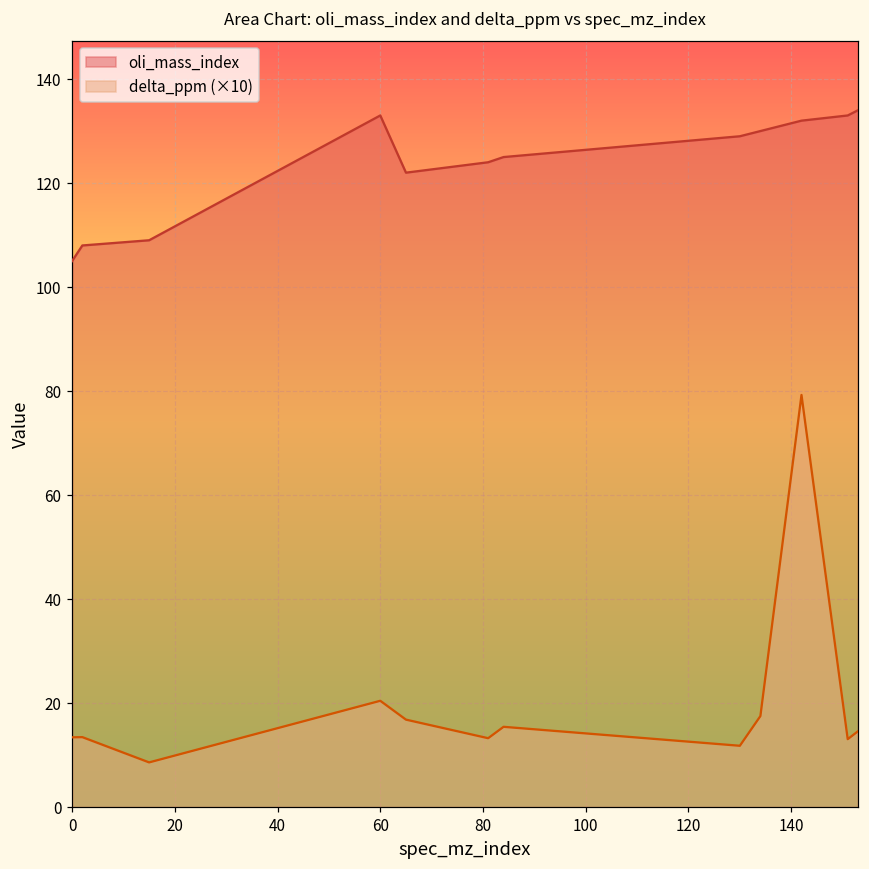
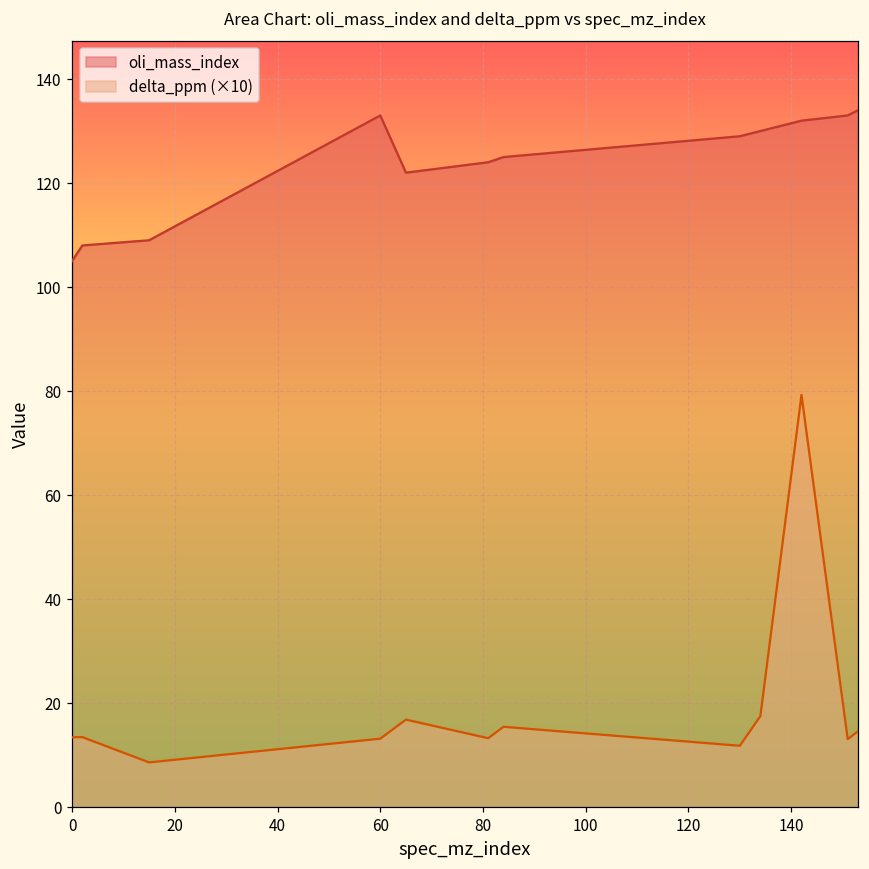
  {
    "oli_mass_index": {
      "0": 105,
      "60": 133
    },
    "delta_ppm (×10)": {
      "0": 13,
-     "60": 20
+     "60": 13
    }
  }
